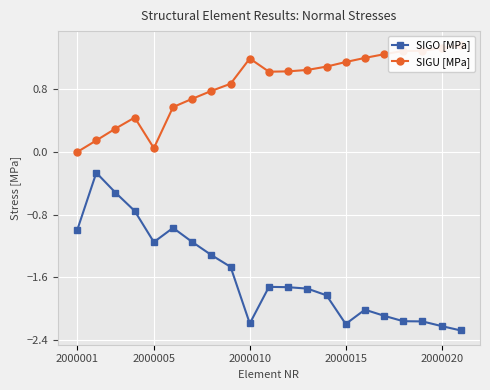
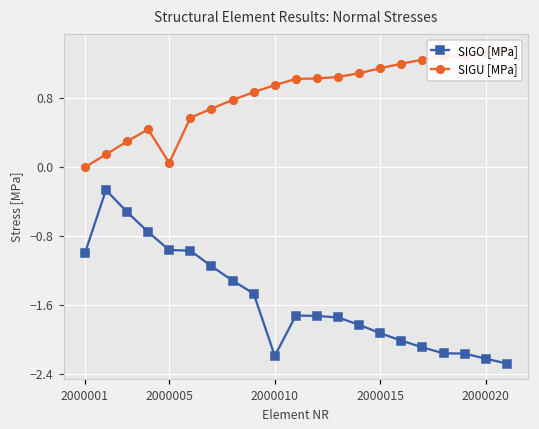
  {
    "SIGO [MPa]": {
      "2000001": -1.0,
-     "2000005": -1.1,
+     "2000005": -1.0,
      "2000010": -2.2,
-     "2000015": -2.2,
+     "2000015": -1.9,
      "2000020": -2.2
    },
    "SIGU [MPa]": {
      "2000001": 0.0,
      "2000005": 0.1,
-     "2000010": 1.2,
+     "2000010": 1.0,
      "2000015": 1.1
    }
  }
